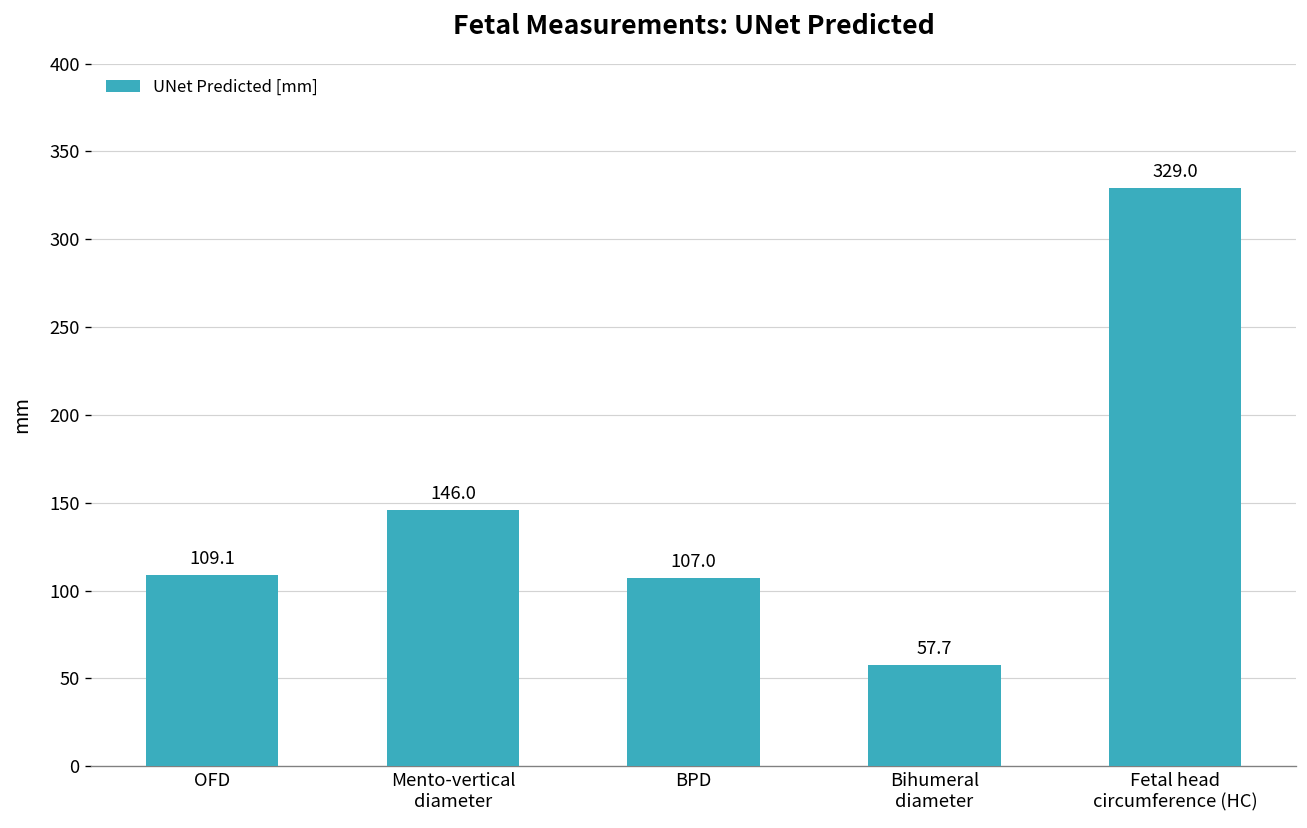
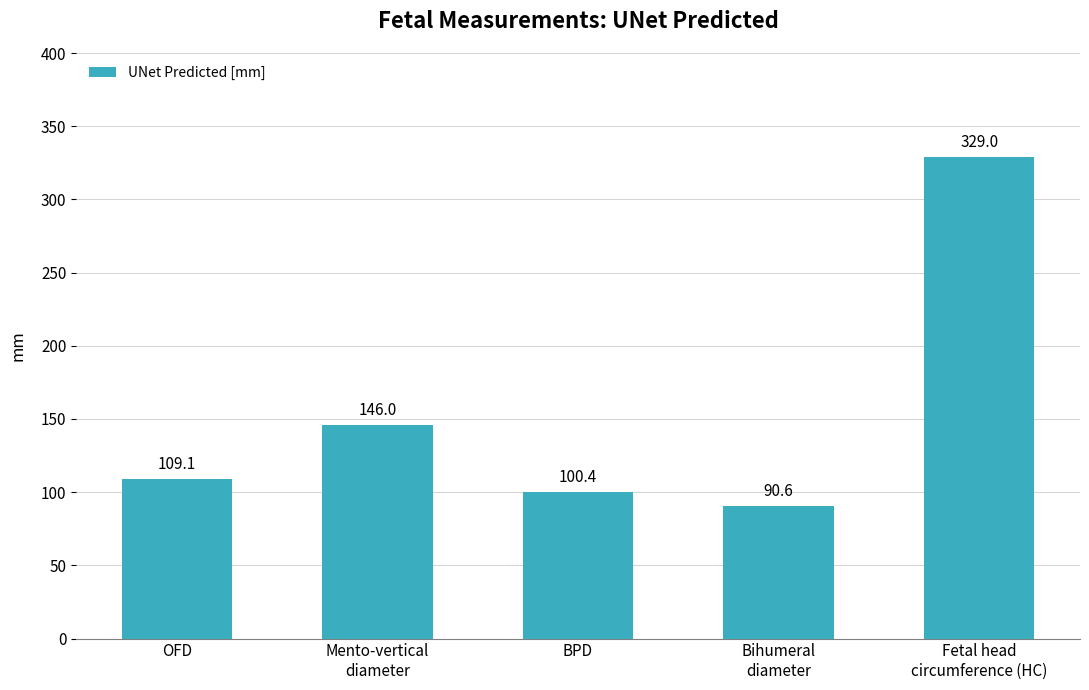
  {
    "OFD": 109.1,
    "Mento-vertical diameter": 146.0,
-   "BPD": 107.0,
-   "Bihumeral diameter": 57.7,
+   "BPD": 100.4,
+   "Bihumeral diameter": 90.6,
    "Fetal head circumference (HC)": 329.0
  }
